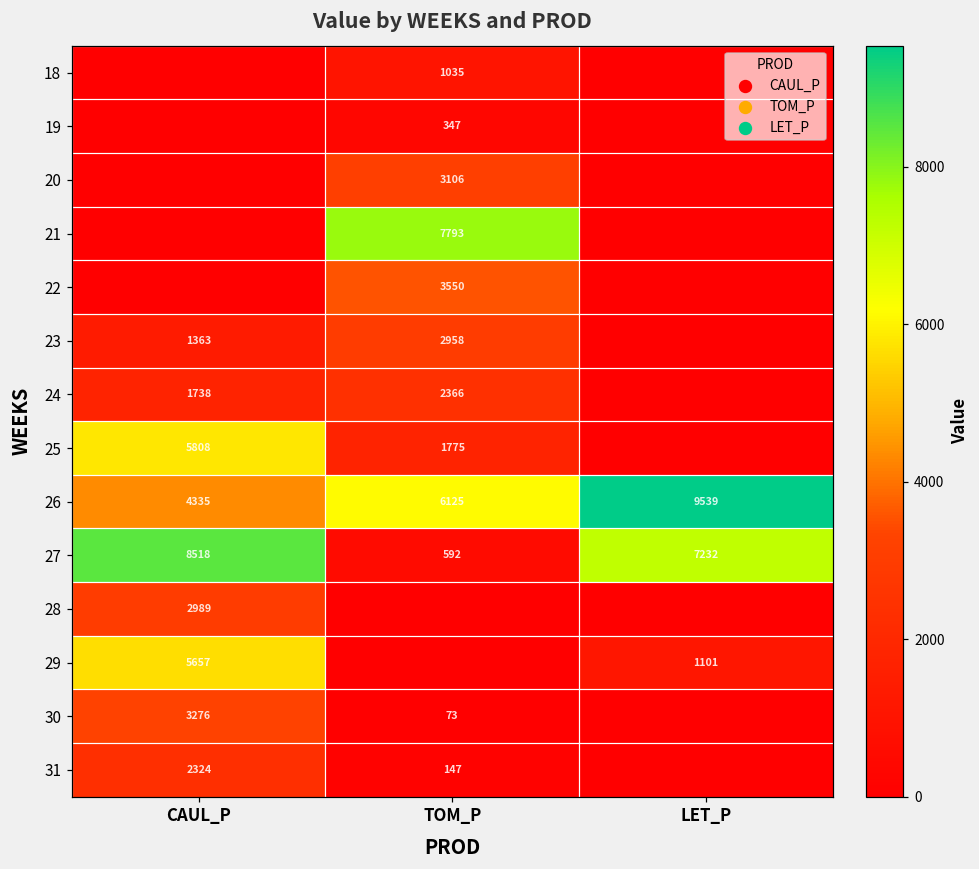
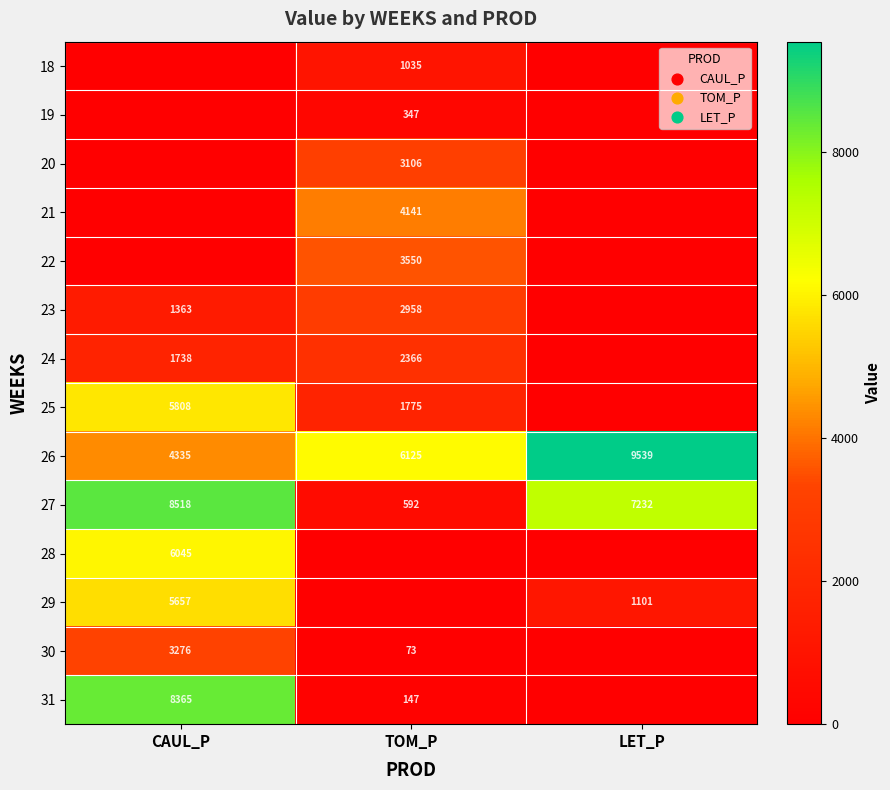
  {
    "18": {
      "TOM_P": 1035
    },
    "19": {
      "TOM_P": 347
    },
    "20": {
      "TOM_P": 3106
    },
    "21": {
-     "TOM_P": 7793
+     "TOM_P": 4141
    },
    "22": {
      "TOM_P": 3550
    },
    "23": {
      "CAUL_P": 1363,
      "TOM_P": 2958
    },
    "24": {
      "CAUL_P": 1738,
      "TOM_P": 2366
    },
    "25": {
      "CAUL_P": 5808,
      "TOM_P": 1775
    },
    "26": {
      "CAUL_P": 4335,
      "TOM_P": 6125,
      "LET_P": 9539
    },
    "27": {
      "CAUL_P": 8518,
      "TOM_P": 592,
      "LET_P": 7232
    },
    "28": {
-     "CAUL_P": 2989
+     "CAUL_P": 6045
    },
    "29": {
      "CAUL_P": 5657,
      "LET_P": 1101
    },
    "30": {
      "CAUL_P": 3276,
      "TOM_P": 73
    },
    "31": {
-     "CAUL_P": 2324,
+     "CAUL_P": 8365,
      "TOM_P": 147
    }
  }
